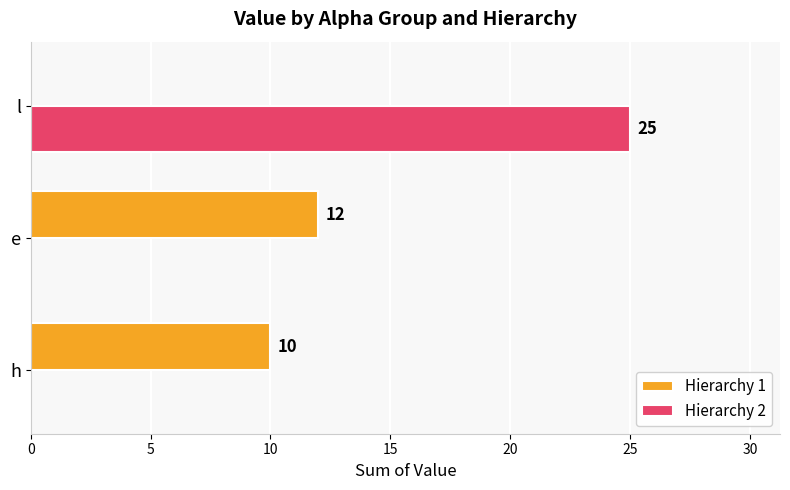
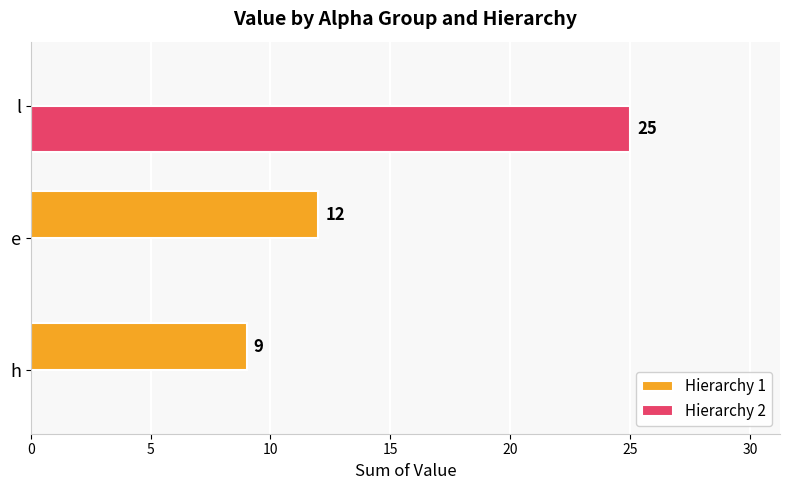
  {
    "Hierarchy 1": {
      "e": 12,
-     "h": 10
+     "h": 9
    },
    "Hierarchy 2": {
      "l": 25
    }
  }
